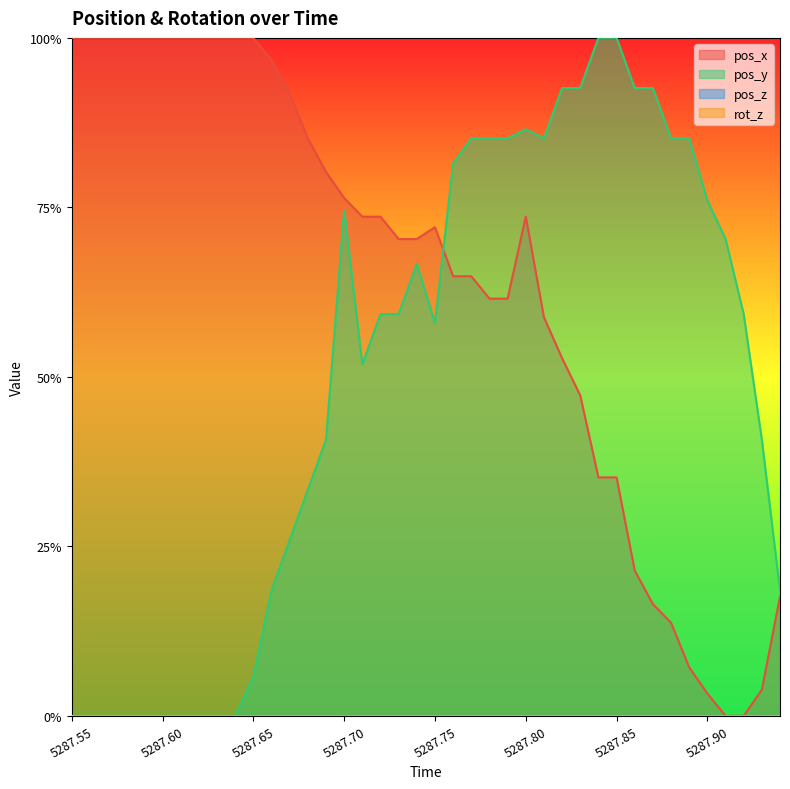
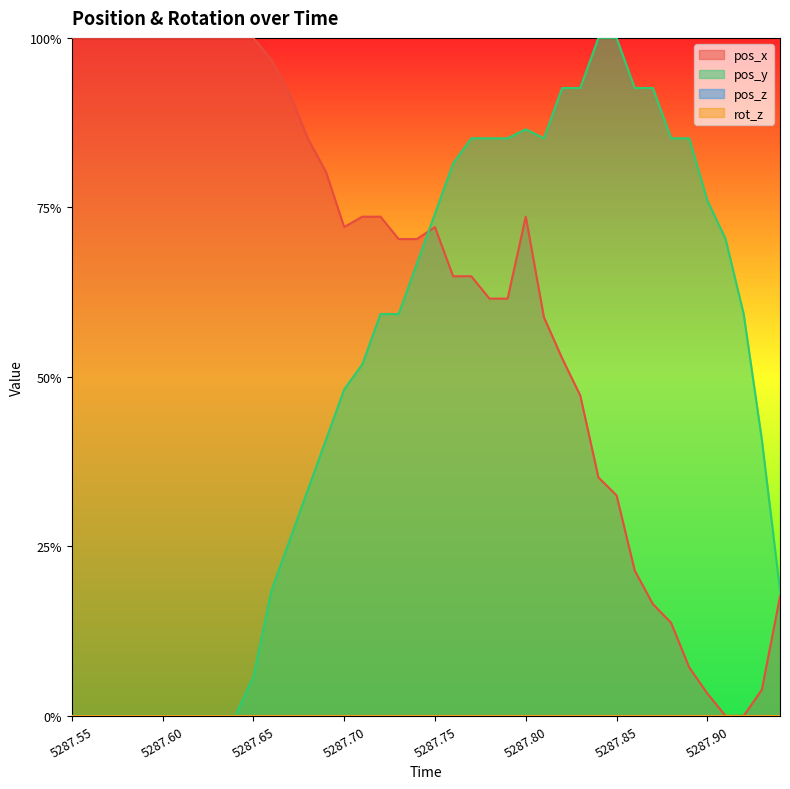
  {
    "pos_x": {
      "5287.55": "100%",
      "5287.60": "100%",
      "5287.65": "100%",
-     "5287.70": "76%",
+     "5287.70": "72%",
      "5287.75": "72%",
      "5287.80": "74%",
-     "5287.85": "35%",
+     "5287.85": "33%",
      "5287.90": "3%"
    },
    "pos_y": {
      "5287.65": "6%",
-     "5287.70": "75%",
-     "5287.75": "58%",
+     "5287.70": "48%",
+     "5287.75": "74%",
      "5287.80": "87%",
      "5287.85": "100%",
      "5287.90": "76%"
    },
    "rot_z": {
      "5287.65": "0%",
      "5287.70": "0%",
      "5287.75": "0%",
      "5287.80": "0%",
      "5287.85": "0%",
      "5287.90": "0%"
    }
  }
